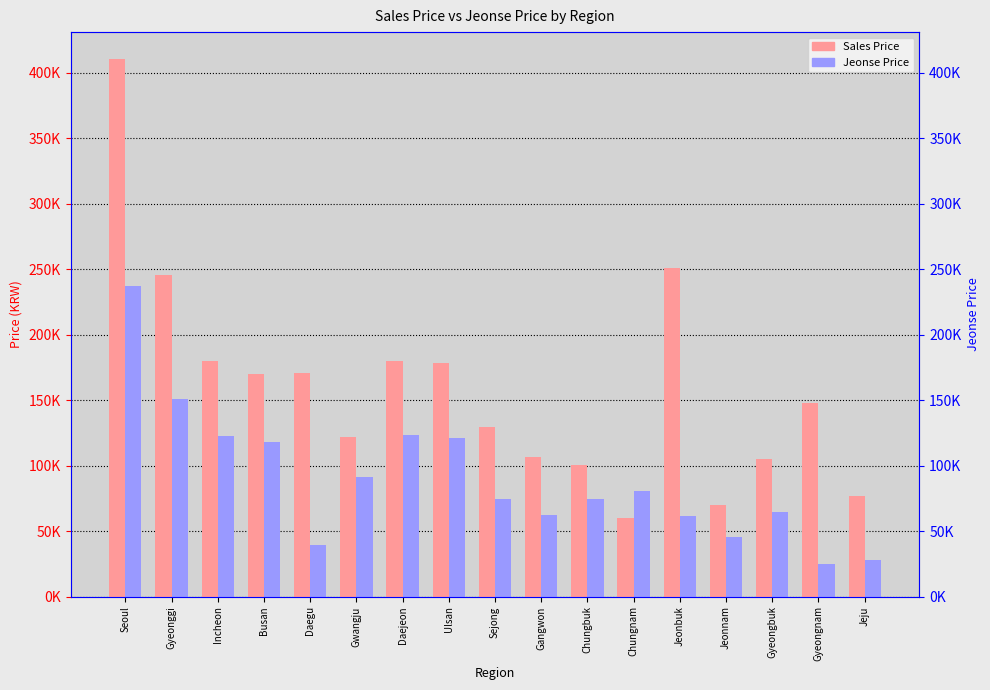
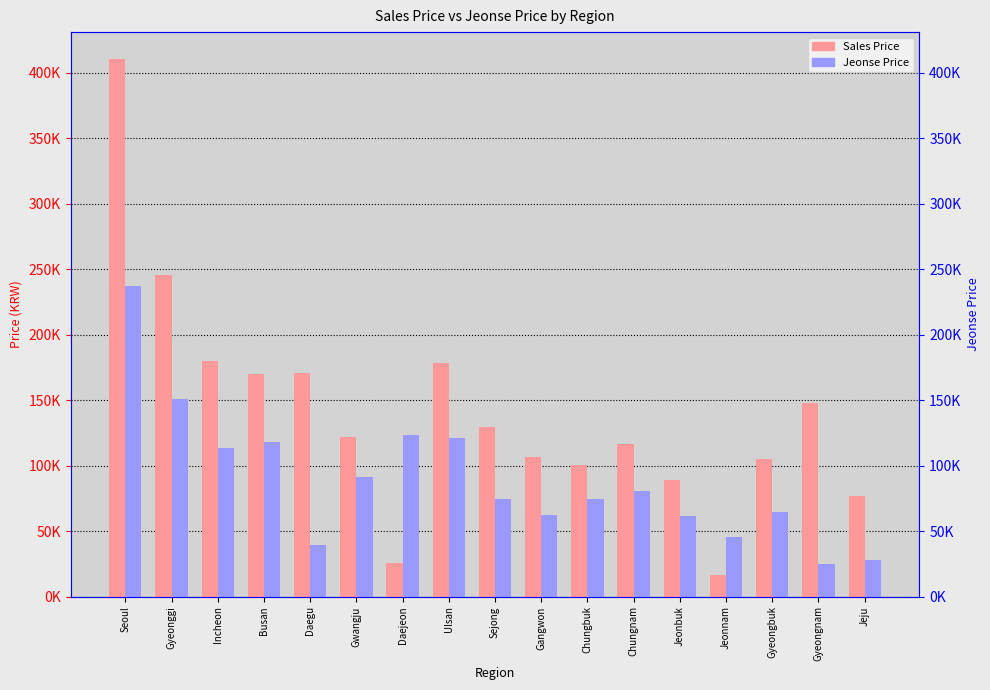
  {
    "Sales Price": {
      "Seoul": 410000,
      "Gyeonggi": 246000,
      "Incheon": 180000,
      "Busan": 170000,
      "Daegu": 171000,
      "Gwangju": 122000,
-     "Daejeon": 180000,
+     "Daejeon": 26000,
      "Ulsan": 178000,
      "Sejong": 130000,
      "Gangwon": 107000,
      "Chungbuk": 101000,
-     "Chungnam": 60000,
-     "Jeonbuk": 251000,
-     "Jeonnam": 70000,
+     "Chungnam": 117000,
+     "Jeonbuk": 89000,
+     "Jeonnam": 17000,
      "Gyeongbuk": 105000,
      "Gyeongnam": 147000,
      "Jeju": 77000
    },
    "Jeonse Price": {
      "Seoul": 237000,
      "Gyeonggi": 151000,
-     "Incheon": 122000,
+     "Incheon": 113000,
      "Busan": 118000,
      "Daegu": 40000,
      "Gwangju": 91000,
      "Daejeon": 124000,
      "Ulsan": 121000,
      "Sejong": 74000,
      "Gangwon": 62000,
      "Chungbuk": 74000,
      "Chungnam": 81000,
      "Jeonbuk": 61000,
      "Jeonnam": 45000,
      "Gyeongbuk": 64000,
      "Gyeongnam": 25000,
      "Jeju": 28000
    }
  }
